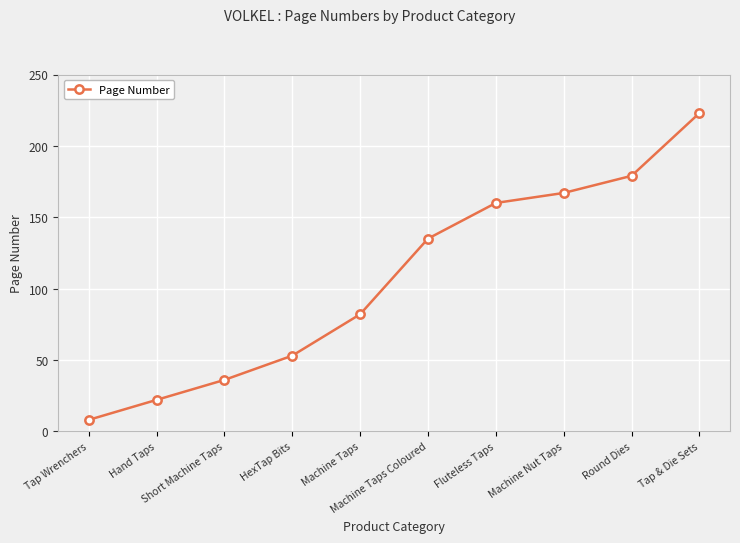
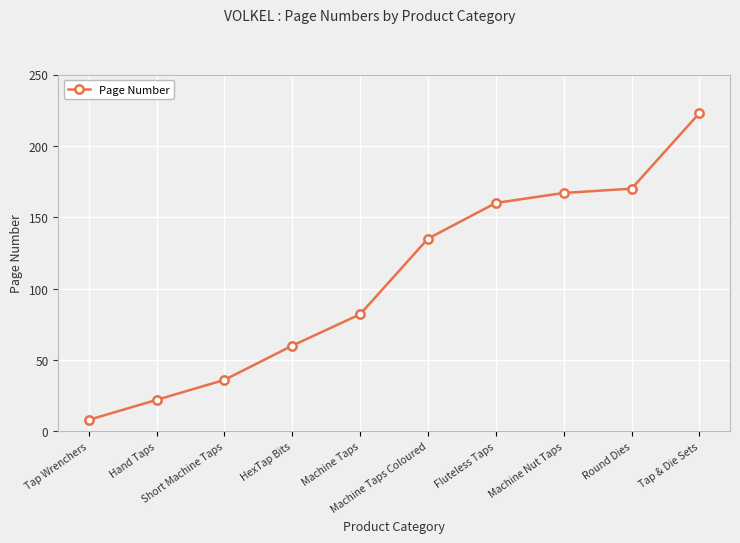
  {
    "Tap Wrenchers": 8,
    "Hand Taps": 22,
    "Short Machine Taps": 36,
-   "HexTap Bits": 53,
+   "HexTap Bits": 60,
    "Machine Taps": 82,
    "Machine Taps Coloured": 135,
    "Fluteless Taps": 160,
    "Machine Nut Taps": 167,
-   "Round Dies": 179,
+   "Round Dies": 170,
    "Tap & Die Sets": 223
  }
